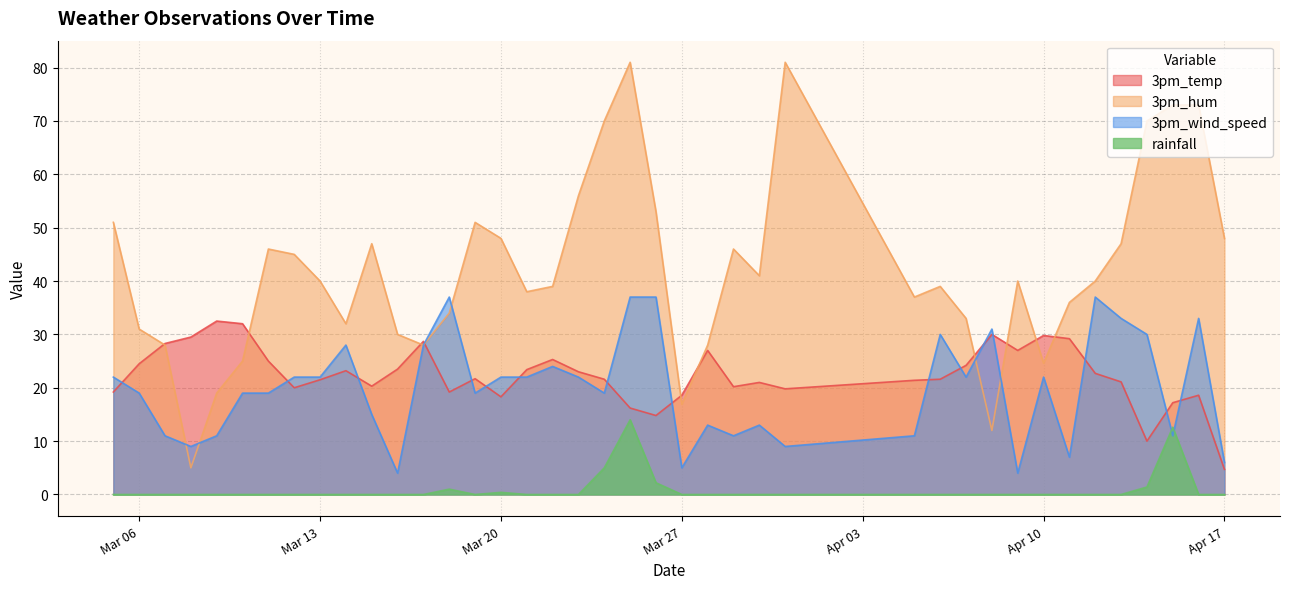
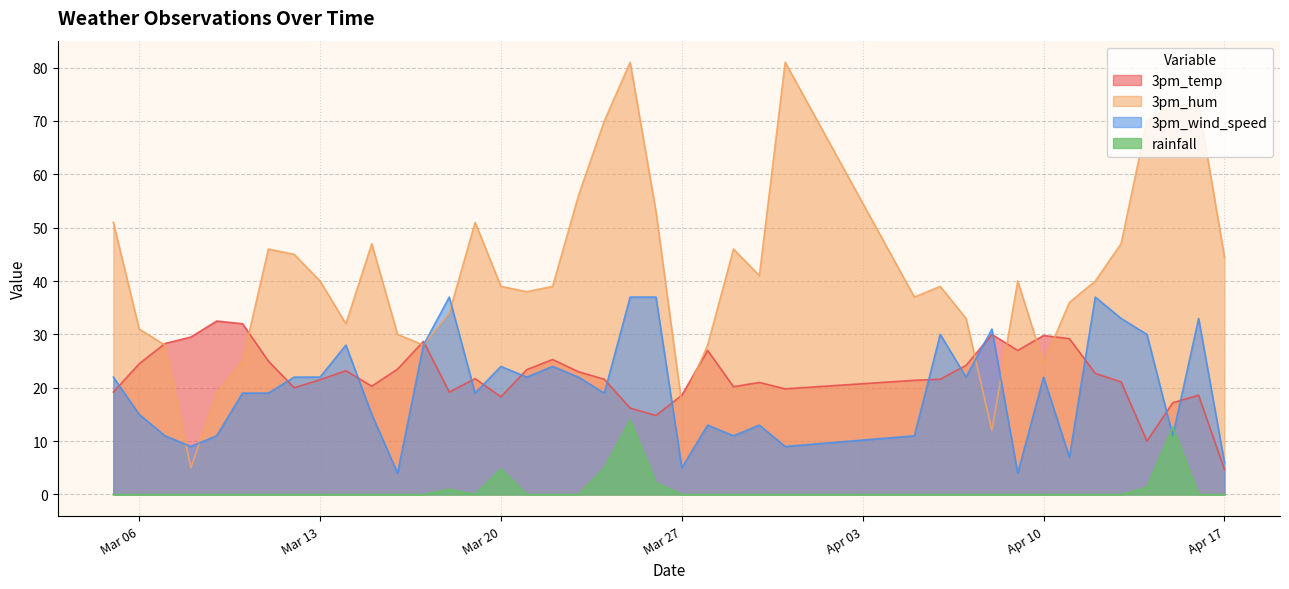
  {
    "3pm_temp": {
      "Mar 06": 25,
      "Mar 13": 22,
      "Mar 20": 18,
      "Mar 27": 19,
      "Apr 10": 30,
      "Apr 17": 5
    },
    "3pm_hum": {
      "Mar 06": 31,
      "Mar 13": 40,
-     "Mar 20": 48,
+     "Mar 20": 39,
      "Mar 27": 17,
      "Apr 10": 25,
-     "Apr 17": 48
+     "Apr 17": 45
    },
    "3pm_wind_speed": {
-     "Mar 06": 19,
+     "Mar 06": 15,
      "Mar 13": 22,
-     "Mar 20": 22,
+     "Mar 20": 24,
      "Mar 27": 5,
      "Apr 10": 22,
      "Apr 17": 6
    },
    "rainfall": {
      "Mar 06": 0,
      "Mar 13": 0,
-     "Mar 20": 0,
+     "Mar 20": 5,
      "Mar 27": 0,
      "Apr 10": 0,
      "Apr 17": 0
    }
  }
